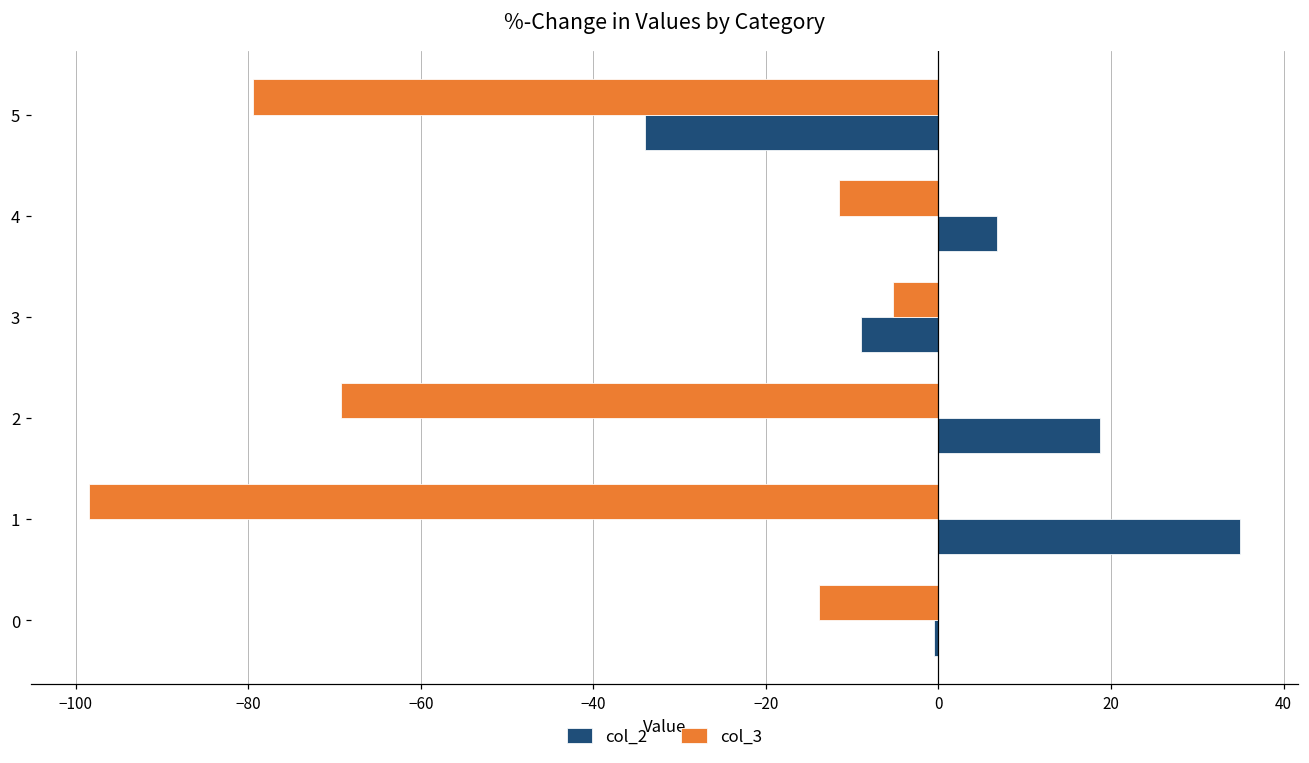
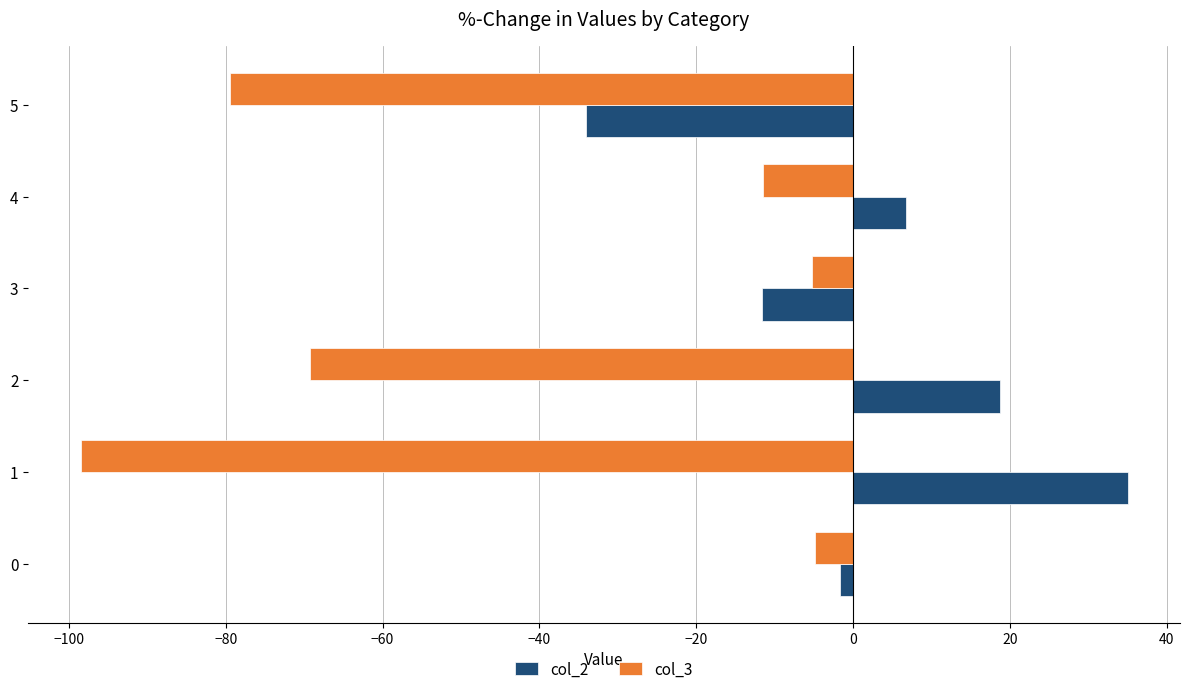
  {
    "col_2": {
      "5": -34,
      "4": 7,
-     "3": -9,
+     "3": -12,
      "2": 19,
      "1": 35,
-     "0": -1
+     "0": -2
    },
    "col_3": {
      "5": -79,
      "4": -12,
      "3": -5,
      "2": -69,
      "1": -99,
-     "0": -14
+     "0": -5
    }
  }
